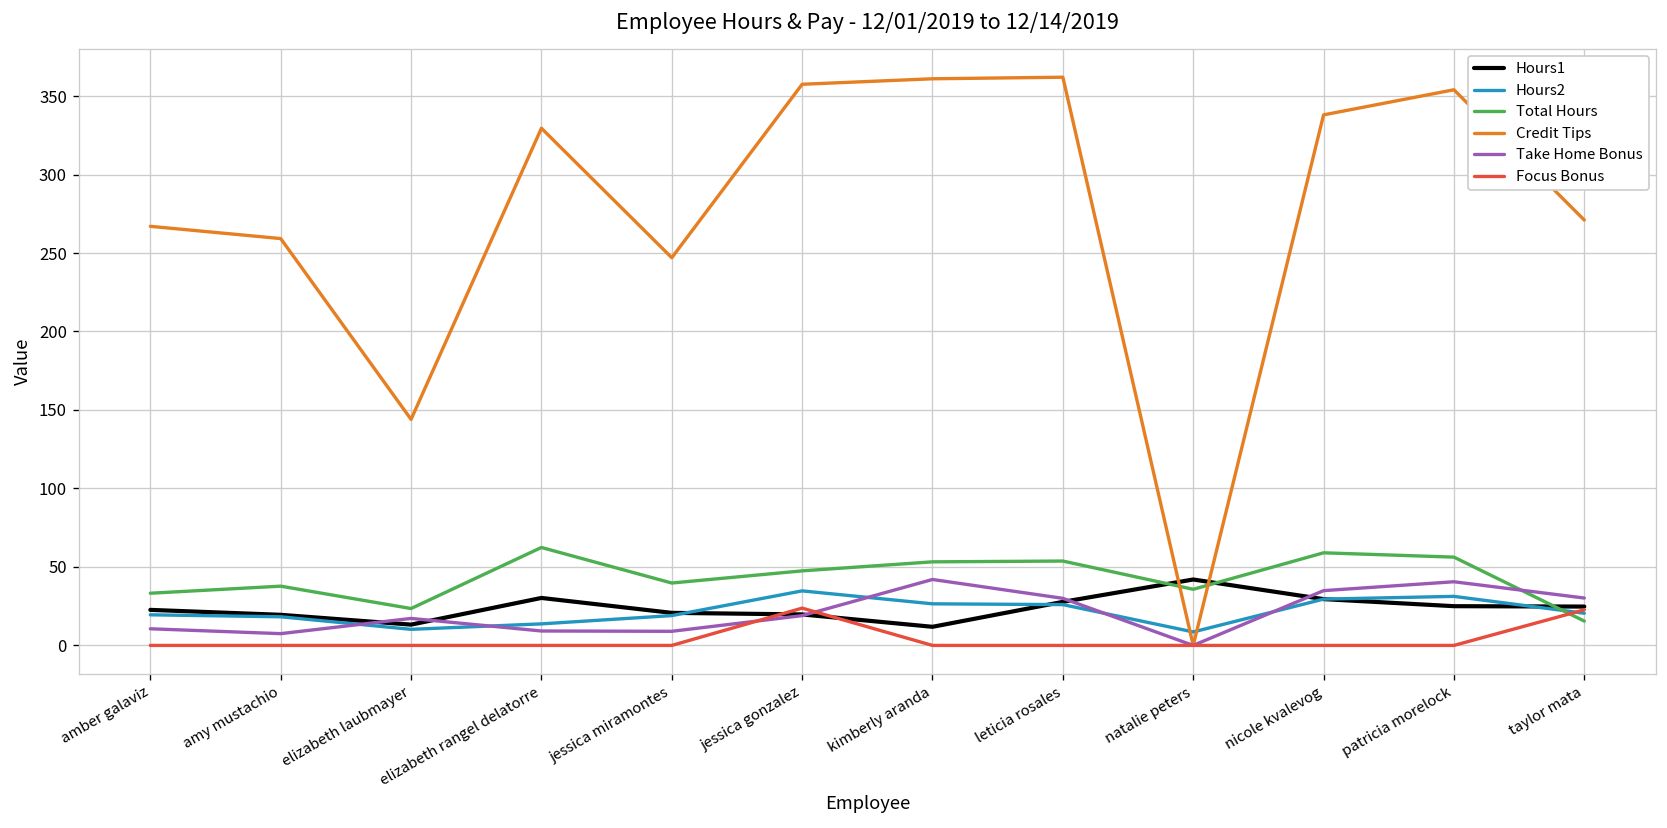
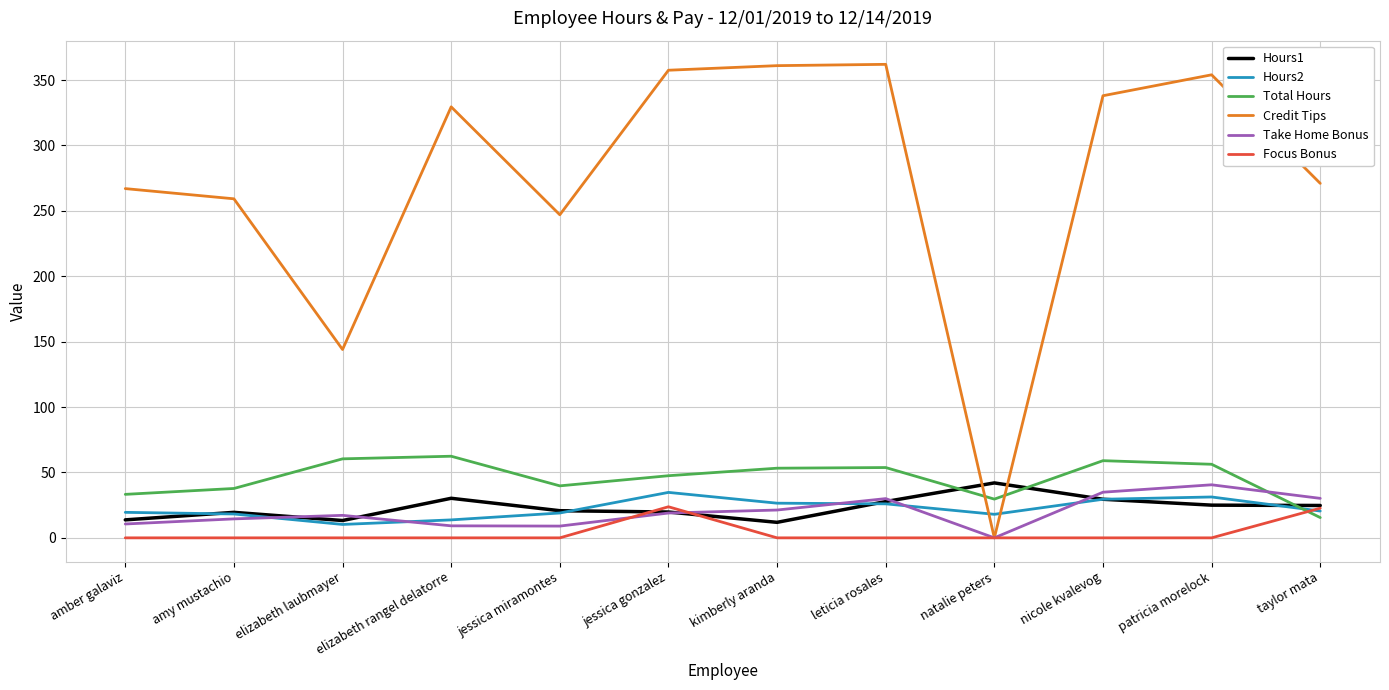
  {
    "Hours1": {
-     "amber galaviz": 23,
+     "amber galaviz": 14,
      "elizabeth laubmayer": 13,
      "elizabeth rangel delatorre": 30,
      "kimberly aranda": 12,
      "natalie peters": 42,
      "patricia morelock": 25,
      "taylor mata": 25
    },
    "Hours2": {
      "amber galaviz": 20,
      "elizabeth laubmayer": 10,
      "elizabeth rangel delatorre": 14,
      "jessica gonzalez": 35,
      "kimberly aranda": 27,
-     "natalie peters": 9,
+     "natalie peters": 18,
      "patricia morelock": 31,
      "taylor mata": 21
    },
    "Total Hours": {
      "amber galaviz": 33,
      "amy mustachio": 38,
-     "elizabeth laubmayer": 24,
+     "elizabeth laubmayer": 60,
      "elizabeth rangel delatorre": 62,
      "jessica miramontes": 40,
      "jessica gonzalez": 48,
      "kimberly aranda": 53,
      "leticia rosales": 54,
-     "natalie peters": 36,
+     "natalie peters": 30,
      "nicole kvalevog": 59,
      "patricia morelock": 56,
      "taylor mata": 16
    },
    "Take Home Bonus": {
      "amber galaviz": 11,
-     "amy mustachio": 8,
+     "amy mustachio": 15,
      "elizabeth laubmayer": 17,
      "elizabeth rangel delatorre": 9,
      "jessica miramontes": 9,
-     "kimberly aranda": 42,
+     "kimberly aranda": 21,
      "leticia rosales": 30,
      "nicole kvalevog": 35,
      "patricia morelock": 41,
      "taylor mata": 30
    }
  }
